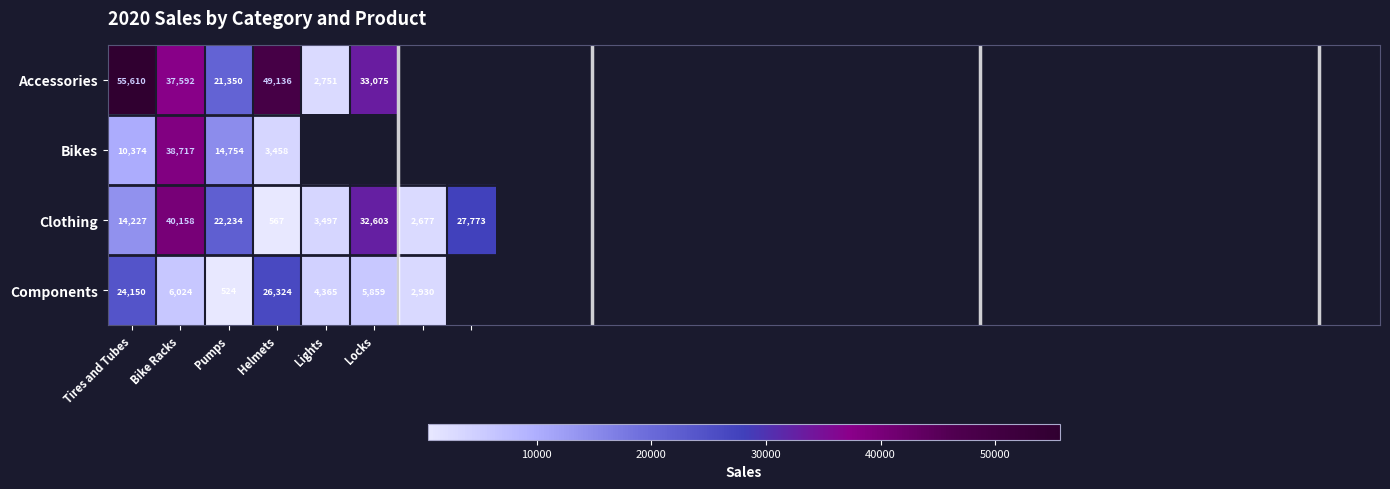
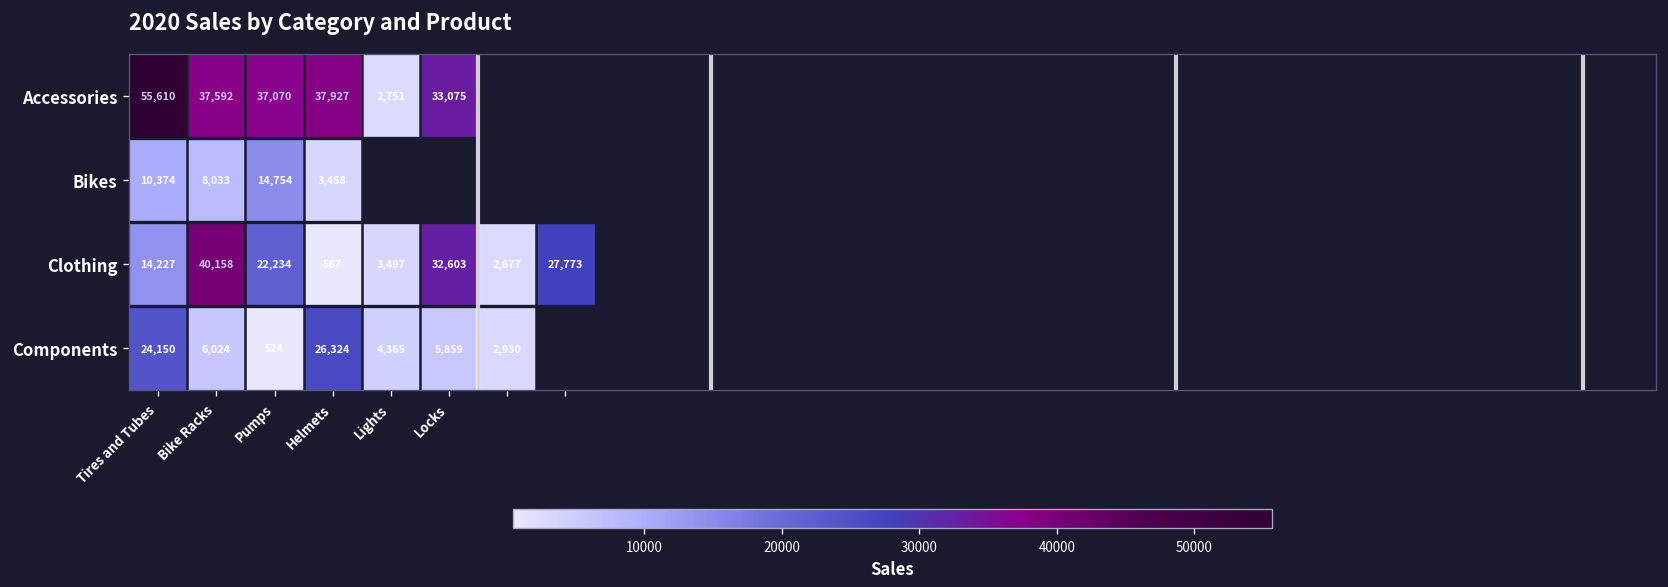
  {
    "Accessories": {
      "Tires and Tubes": "55,610",
      "Bike Racks": "37,592",
-     "Pumps": "21,350",
-     "Helmets": "49,136",
+     "Pumps": "37,070",
+     "Helmets": "37,927",
      "Locks": "33,075"
    },
    "Bikes": {
      "Tires and Tubes": "10,374",
-     "Bike Racks": "38,717",
+     "Bike Racks": "8,033",
      "Pumps": "14,754"
    },
    "Clothing": {
      "Tires and Tubes": "14,227",
      "Bike Racks": "40,158",
      "Pumps": "22,234",
      "Locks": "32,603"
    },
    "Components": {
      "Tires and Tubes": "24,150",
      "Bike Racks": "6,024",
      "Helmets": "26,324",
      "Locks": "5,859"
    }
  }
